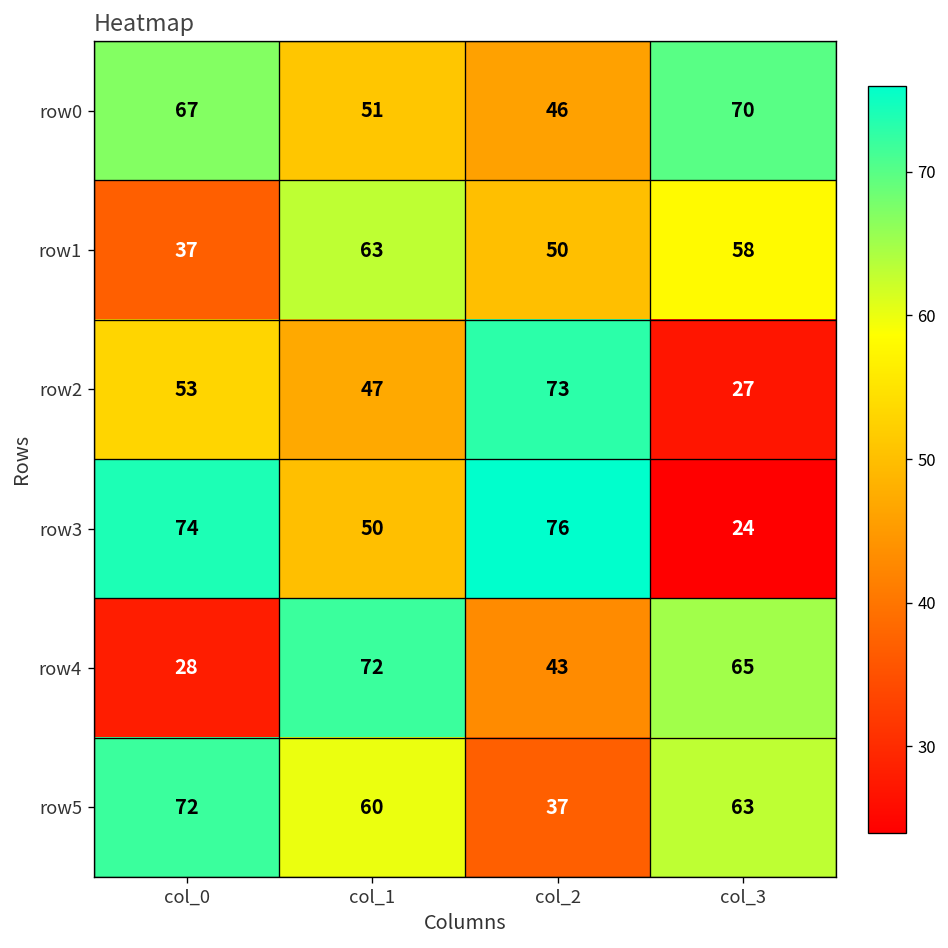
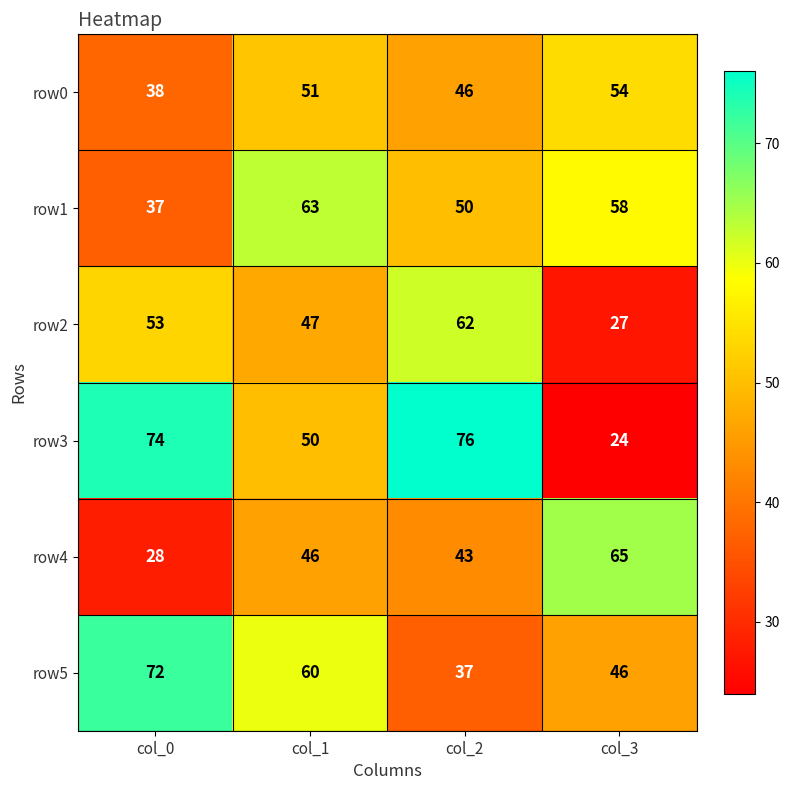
  {
    "row0": {
-     "col_0": 67,
+     "col_0": 38,
      "col_1": 51,
      "col_2": 46,
-     "col_3": 70
+     "col_3": 54
    },
    "row1": {
      "col_0": 37,
      "col_1": 63,
      "col_2": 50,
      "col_3": 58
    },
    "row2": {
      "col_0": 53,
      "col_1": 47,
-     "col_2": 73,
+     "col_2": 62,
      "col_3": 27
    },
    "row3": {
      "col_0": 74,
      "col_1": 50,
      "col_2": 76,
      "col_3": 24
    },
    "row4": {
      "col_0": 28,
-     "col_1": 72,
+     "col_1": 46,
      "col_2": 43,
      "col_3": 65
    },
    "row5": {
      "col_0": 72,
      "col_1": 60,
      "col_2": 37,
-     "col_3": 63
+     "col_3": 46
    }
  }
